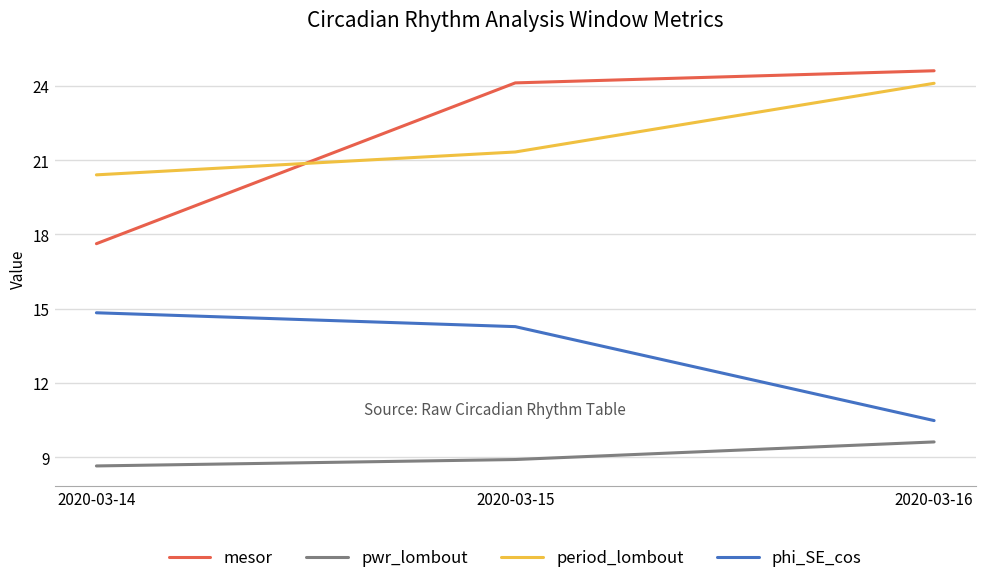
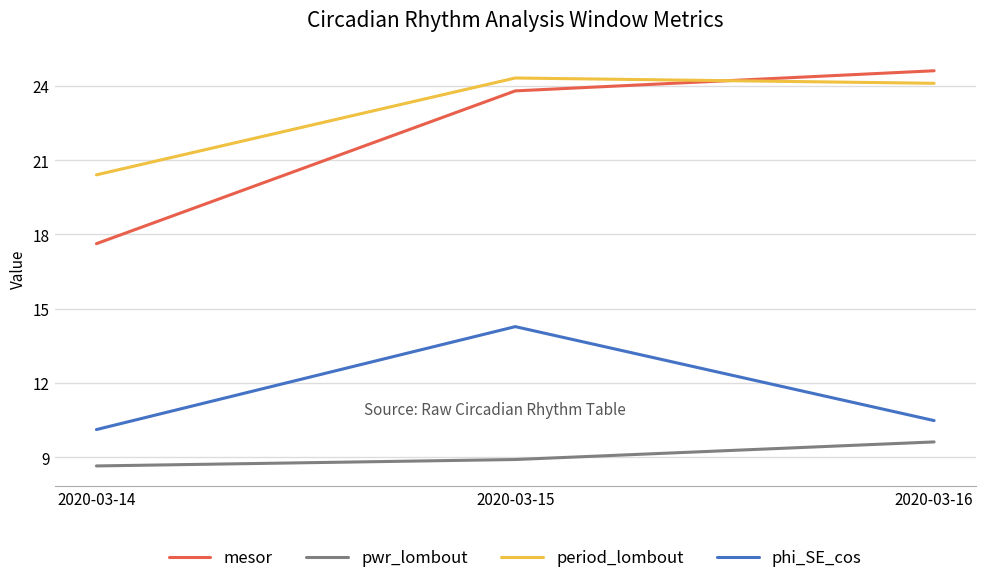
  {
    "mesor": {
      "2020-03-14": 17.6,
-     "2020-03-15": 24.1,
+     "2020-03-15": 23.8,
      "2020-03-16": 24.6
    },
    "pwr_lombout": {
      "2020-03-14": 8.6,
      "2020-03-15": 8.9,
      "2020-03-16": 9.6
    },
    "period_lombout": {
      "2020-03-14": 20.4,
-     "2020-03-15": 21.3,
+     "2020-03-15": 24.3,
      "2020-03-16": 24.1
    },
    "phi_SE_cos": {
-     "2020-03-14": 14.8,
+     "2020-03-14": 10.1,
      "2020-03-15": 14.3,
      "2020-03-16": 10.5
    }
  }
